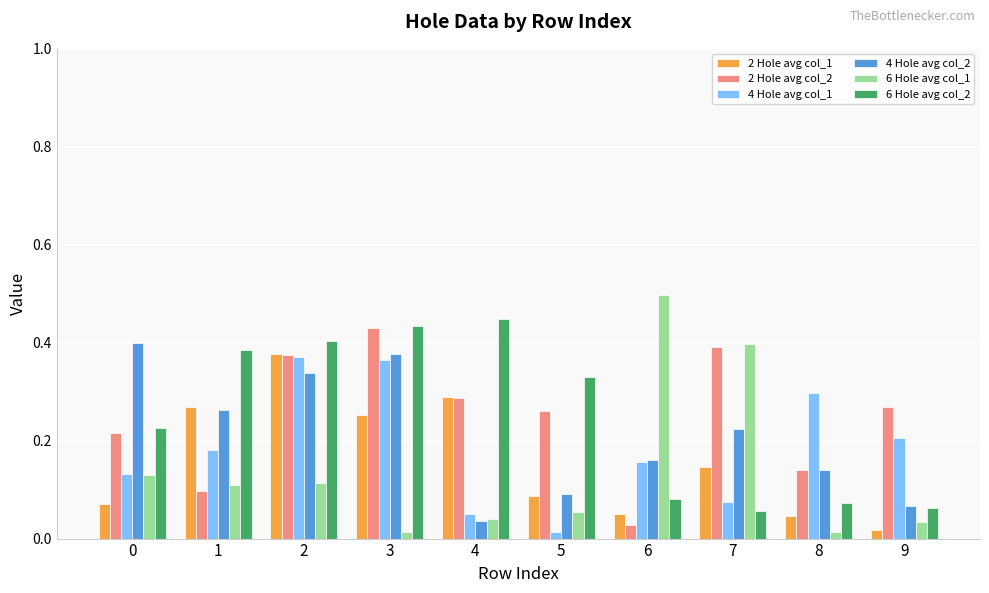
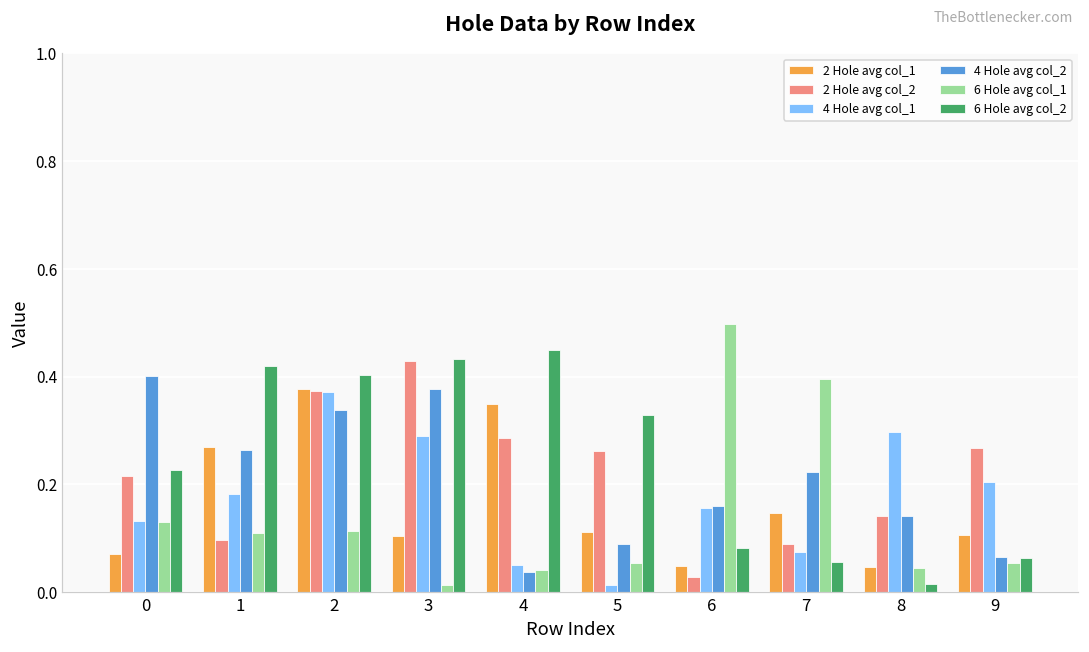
  {
    "2 Hole avg col_1": {
      "0": 0.07,
      "1": 0.27,
      "2": 0.38,
-     "3": 0.25,
-     "4": 0.29,
-     "5": 0.09,
+     "3": 0.10,
+     "4": 0.35,
+     "5": 0.11,
      "6": 0.05,
      "7": 0.15,
      "8": 0.05,
-     "9": 0.02
+     "9": 0.11
    },
    "2 Hole avg col_2": {
      "0": 0.22,
      "1": 0.10,
      "2": 0.37,
      "3": 0.43,
      "4": 0.29,
      "5": 0.26,
      "6": 0.03,
-     "7": 0.39,
+     "7": 0.09,
      "8": 0.14,
      "9": 0.27
    },
    "4 Hole avg col_1": {
      "0": 0.13,
      "1": 0.18,
      "2": 0.37,
-     "3": 0.36,
+     "3": 0.29,
      "4": 0.05,
      "5": 0.01,
      "6": 0.16,
      "7": 0.08,
      "8": 0.30,
      "9": 0.20
    },
    "4 Hole avg col_2": {
      "0": 0.40,
      "1": 0.26,
      "2": 0.34,
      "3": 0.38,
      "4": 0.04,
      "5": 0.09,
      "6": 0.16,
      "7": 0.22,
      "8": 0.14,
      "9": 0.07
    },
    "6 Hole avg col_1": {
      "0": 0.13,
      "1": 0.11,
      "2": 0.11,
      "3": 0.01,
      "4": 0.04,
      "5": 0.05,
      "6": 0.50,
      "7": 0.40,
-     "8": 0.01,
-     "9": 0.03
+     "8": 0.05,
+     "9": 0.05
    },
    "6 Hole avg col_2": {
      "0": 0.23,
-     "1": 0.38,
+     "1": 0.42,
      "2": 0.40,
      "3": 0.43,
      "4": 0.45,
      "5": 0.33,
      "6": 0.08,
      "7": 0.06,
-     "8": 0.07,
+     "8": 0.02,
      "9": 0.06
    }
  }
